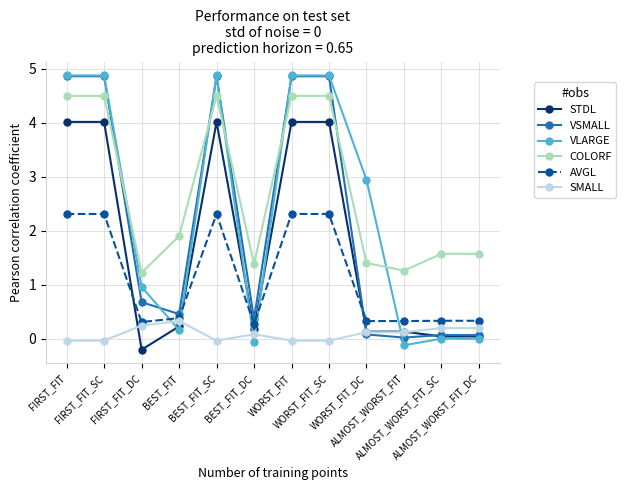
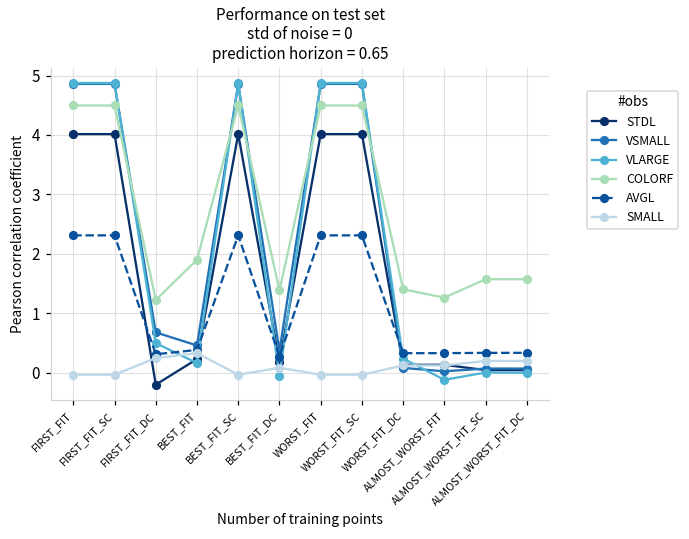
  {
    "VLARGE": {
-     "FIRST_FIT_DC": 1.0,
+     "FIRST_FIT_DC": 0.5,
      "BEST_FIT": 0.2,
      "BEST_FIT_DC": -0.1,
-     "WORST_FIT_DC": 2.9,
+     "WORST_FIT_DC": 0.2,
      "ALMOST_WORST_FIT": -0.1
    }
  }
